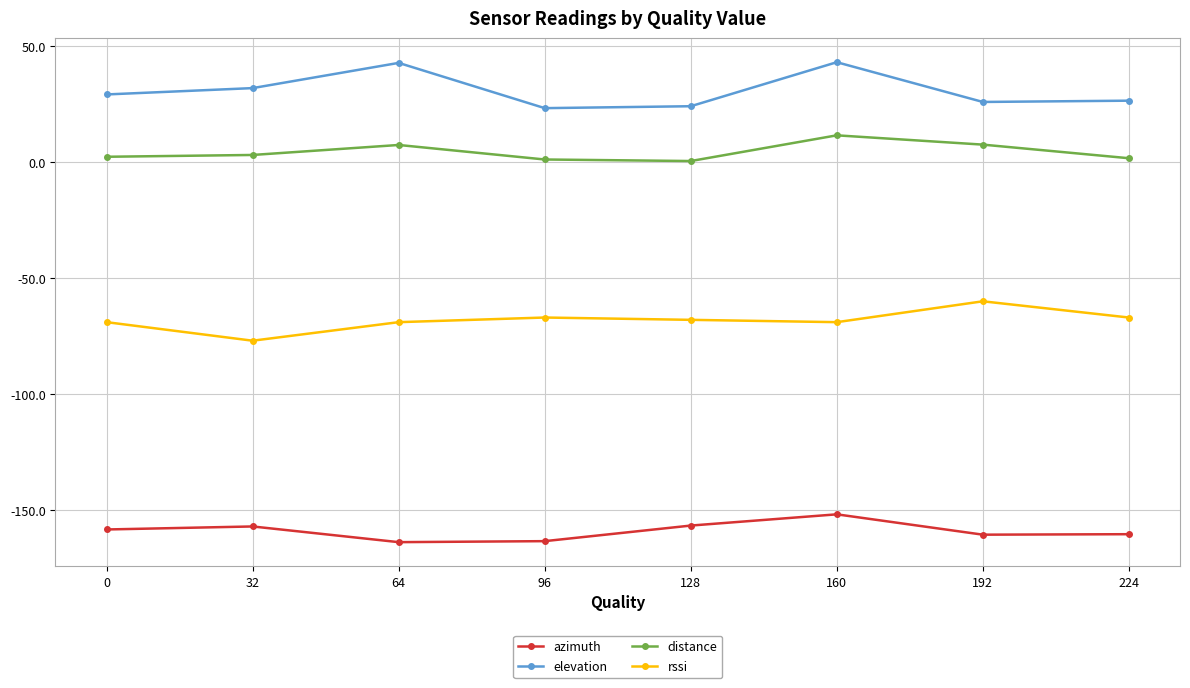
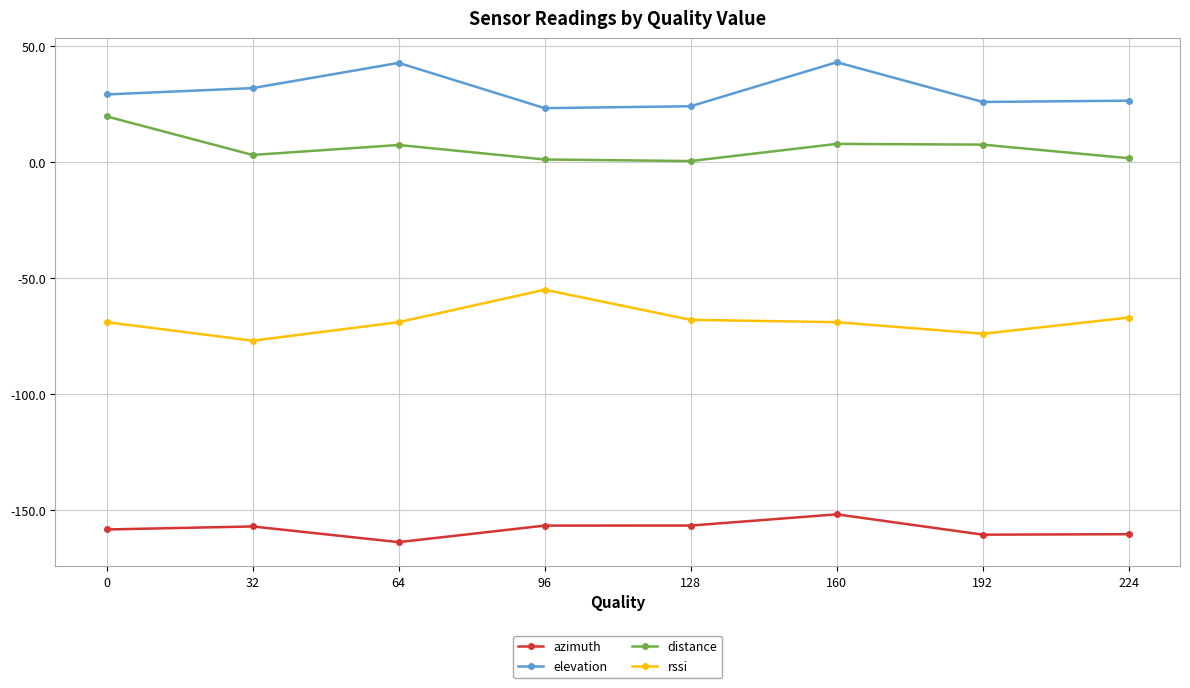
  {
    "azimuth": {
      "0": -158,
      "32": -157,
      "64": -164,
-     "96": -163,
+     "96": -157,
      "128": -157,
      "160": -152,
      "192": -161,
      "224": -160
    },
    "elevation": {
      "0": 29,
      "32": 32,
      "64": 43,
      "96": 23,
      "128": 24,
      "160": 43,
      "192": 26,
      "224": 27
    },
    "distance": {
-     "0": 2,
+     "0": 20,
      "32": 3,
      "64": 7,
      "96": 1,
      "128": 1,
-     "160": 12,
+     "160": 8,
      "192": 8,
      "224": 2
    },
    "rssi": {
      "0": -69,
      "32": -77,
      "64": -69,
-     "96": -67,
+     "96": -55,
      "128": -68,
      "160": -69,
-     "192": -60,
+     "192": -74,
      "224": -67
    }
  }
